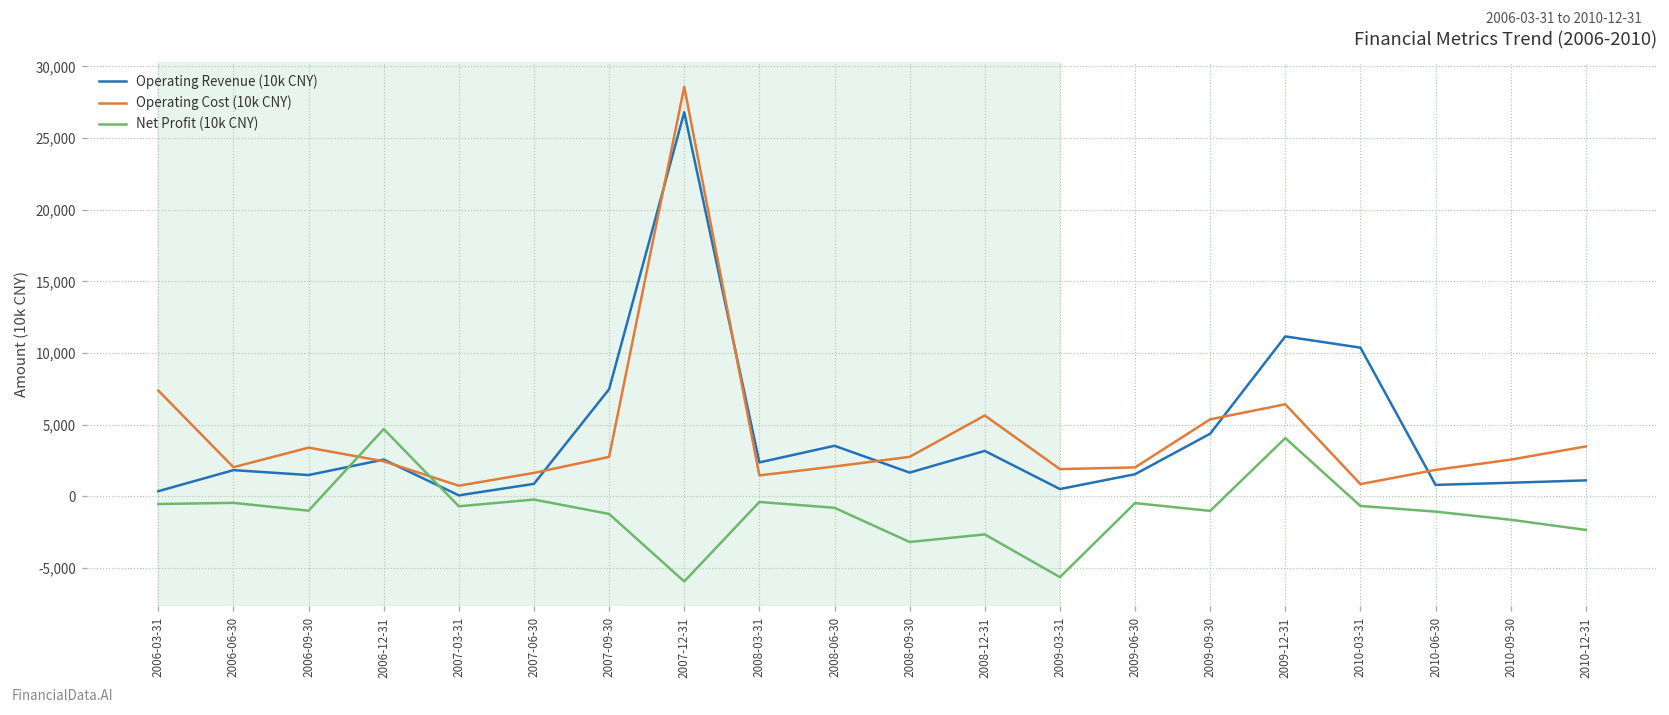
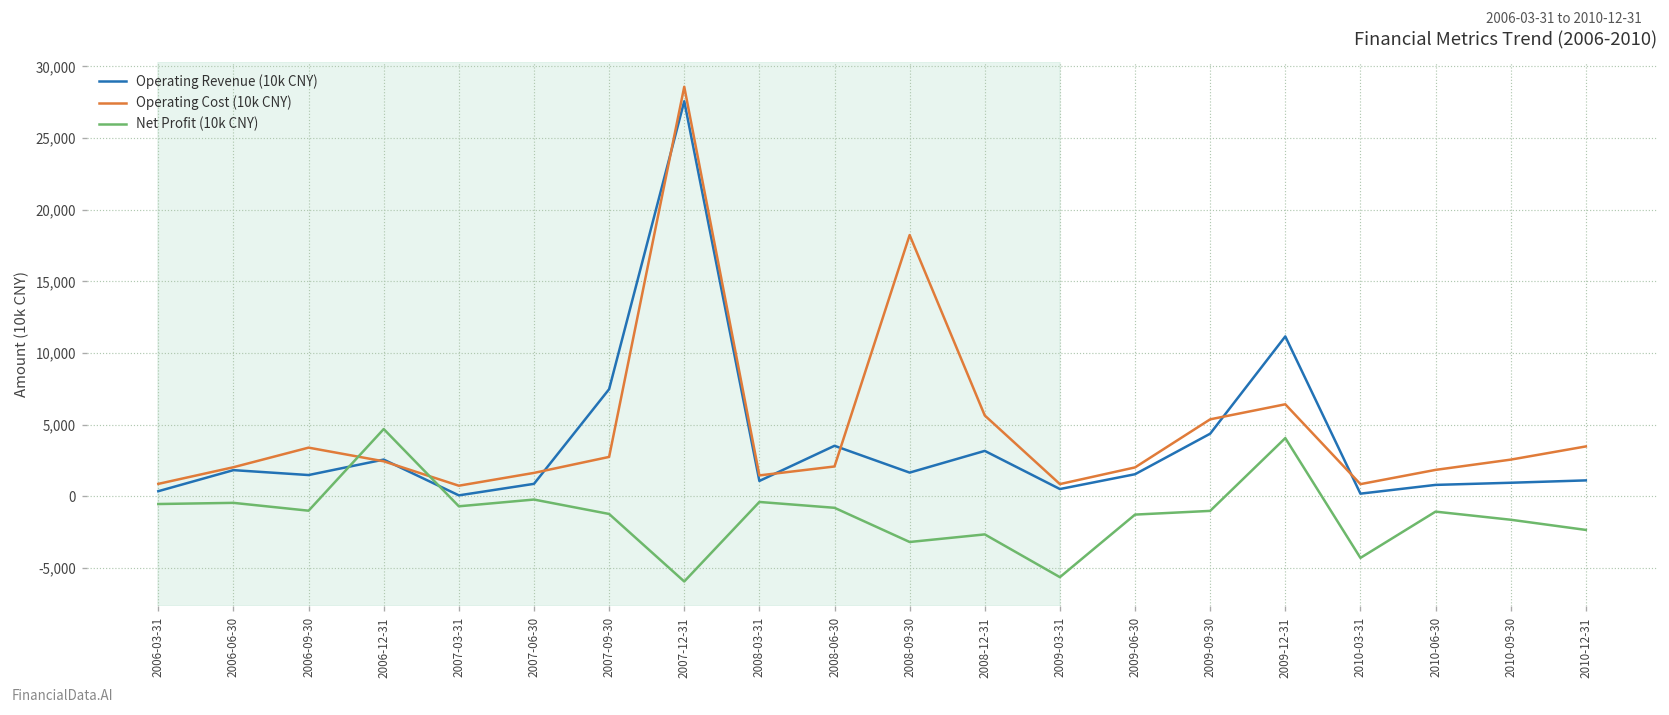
  {
    "Operating Revenue (10k CNY)": {
      "2006-03-31": "300",
      "2006-09-30": "1,500",
      "2007-03-31": "100",
      "2007-06-30": "900",
      "2007-09-30": "7,500",
-     "2007-12-31": "26,800",
-     "2008-03-31": "2,400",
+     "2007-12-31": "27,600",
+     "2008-03-31": "1,100",
      "2008-06-30": "3,500",
      "2008-09-30": "1,600",
      "2008-12-31": "3,200",
      "2009-03-31": "500",
      "2009-06-30": "1,500",
      "2009-09-30": "4,400",
      "2009-12-31": "11,100",
-     "2010-03-31": "10,400",
+     "2010-03-31": "200",
      "2010-06-30": "800",
      "2010-09-30": "900",
      "2010-12-31": "1,100"
    },
    "Operating Cost (10k CNY)": {
-     "2006-03-31": "7,400",
+     "2006-03-31": "900",
      "2006-09-30": "3,400",
      "2007-03-31": "700",
      "2007-06-30": "1,600",
      "2007-09-30": "2,700",
      "2007-12-31": "28,600",
      "2008-03-31": "1,400",
      "2008-06-30": "2,100",
-     "2008-09-30": "2,700",
+     "2008-09-30": "18,200",
      "2008-12-31": "5,600",
-     "2009-03-31": "1,900",
+     "2009-03-31": "800",
      "2009-06-30": "2,000",
      "2009-09-30": "5,400",
      "2009-12-31": "6,400",
      "2010-03-31": "800",
      "2010-06-30": "1,800",
      "2010-09-30": "2,600",
      "2010-12-31": "3,500"
    },
    "Net Profit (10k CNY)": {
      "2006-03-31": "-500",
      "2006-06-30": "-500",
      "2006-09-30": "-1,000",
      "2006-12-31": "4,700",
      "2007-03-31": "-700",
      "2007-06-30": "-200",
      "2007-09-30": "-1,200",
      "2007-12-31": "-6,000",
      "2008-03-31": "-400",
      "2008-06-30": "-800",
      "2008-09-30": "-3,200",
      "2008-12-31": "-2,700",
      "2009-03-31": "-5,700",
-     "2009-06-30": "-500",
+     "2009-06-30": "-1,300",
      "2009-09-30": "-1,000",
      "2009-12-31": "4,100",
-     "2010-03-31": "-700",
+     "2010-03-31": "-4,300",
      "2010-06-30": "-1,100",
      "2010-09-30": "-1,600",
      "2010-12-31": "-2,400"
    }
  }
